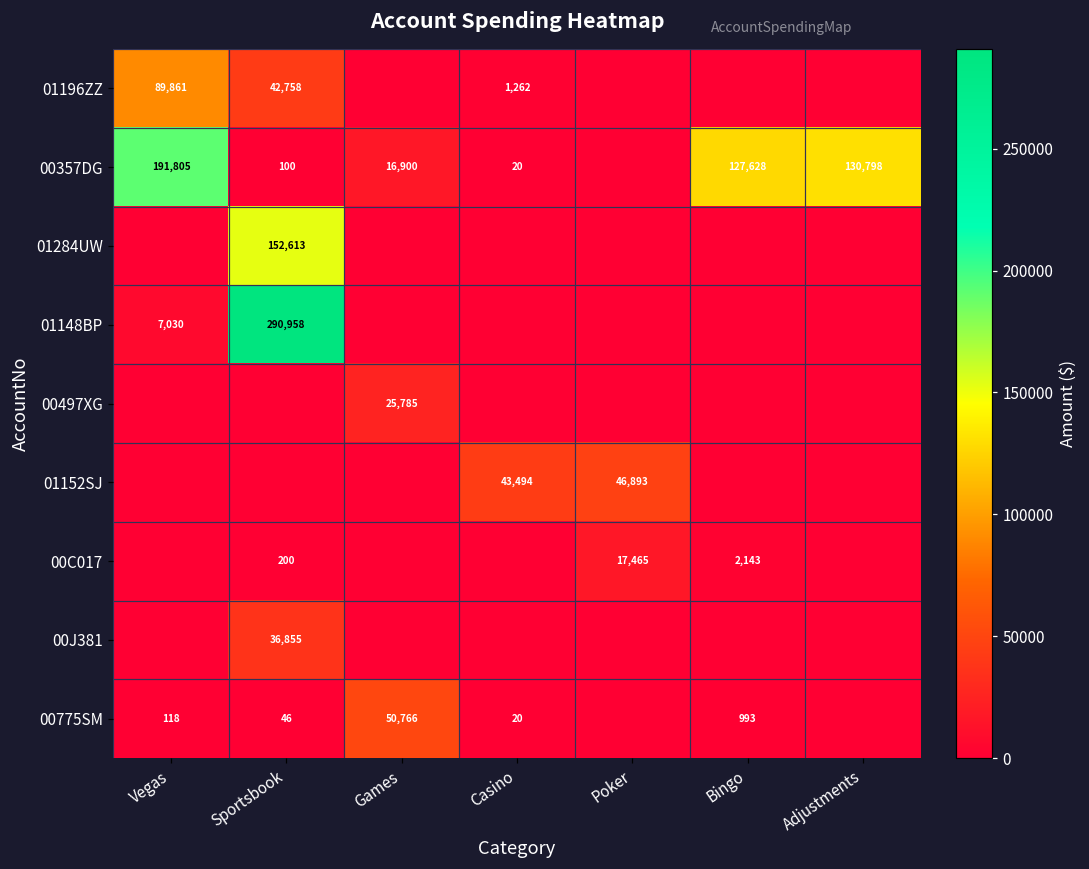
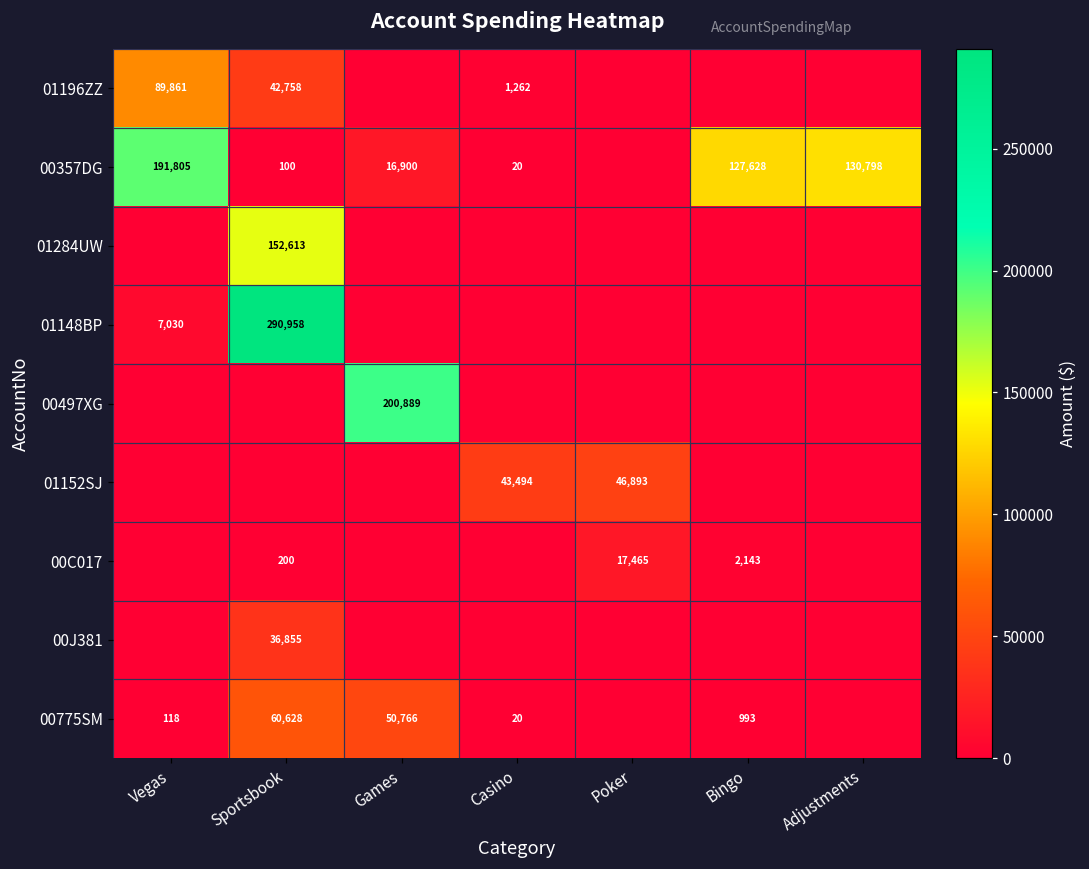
  {
    "01196ZZ": {
      "Vegas": "89,861",
      "Sportsbook": "42,758",
      "Casino": "1,262"
    },
    "00357DG": {
      "Vegas": "191,805",
      "Sportsbook": "100",
      "Games": "16,900",
      "Casino": "20",
      "Bingo": "127,628",
      "Adjustments": "130,798"
    },
    "01284UW": {
      "Sportsbook": "152,613"
    },
    "01148BP": {
      "Vegas": "7,030",
      "Sportsbook": "290,958"
    },
    "00497XG": {
-     "Games": "25,785"
+     "Games": "200,889"
    },
    "01152SJ": {
      "Casino": "43,494",
      "Poker": "46,893"
    },
    "00C017": {
      "Sportsbook": "200",
      "Poker": "17,465",
      "Bingo": "2,143"
    },
    "00J381": {
      "Sportsbook": "36,855"
    },
    "00775SM": {
      "Vegas": "118",
-     "Sportsbook": "46",
+     "Sportsbook": "60,628",
      "Games": "50,766",
      "Casino": "20",
      "Bingo": "993"
    }
  }
